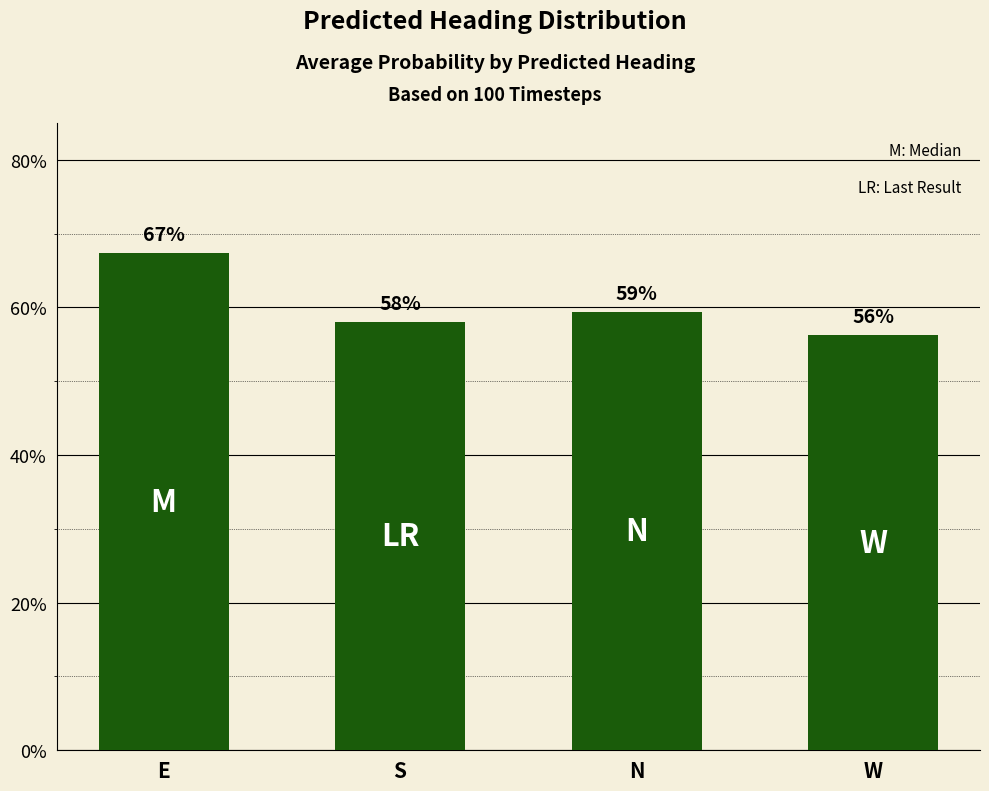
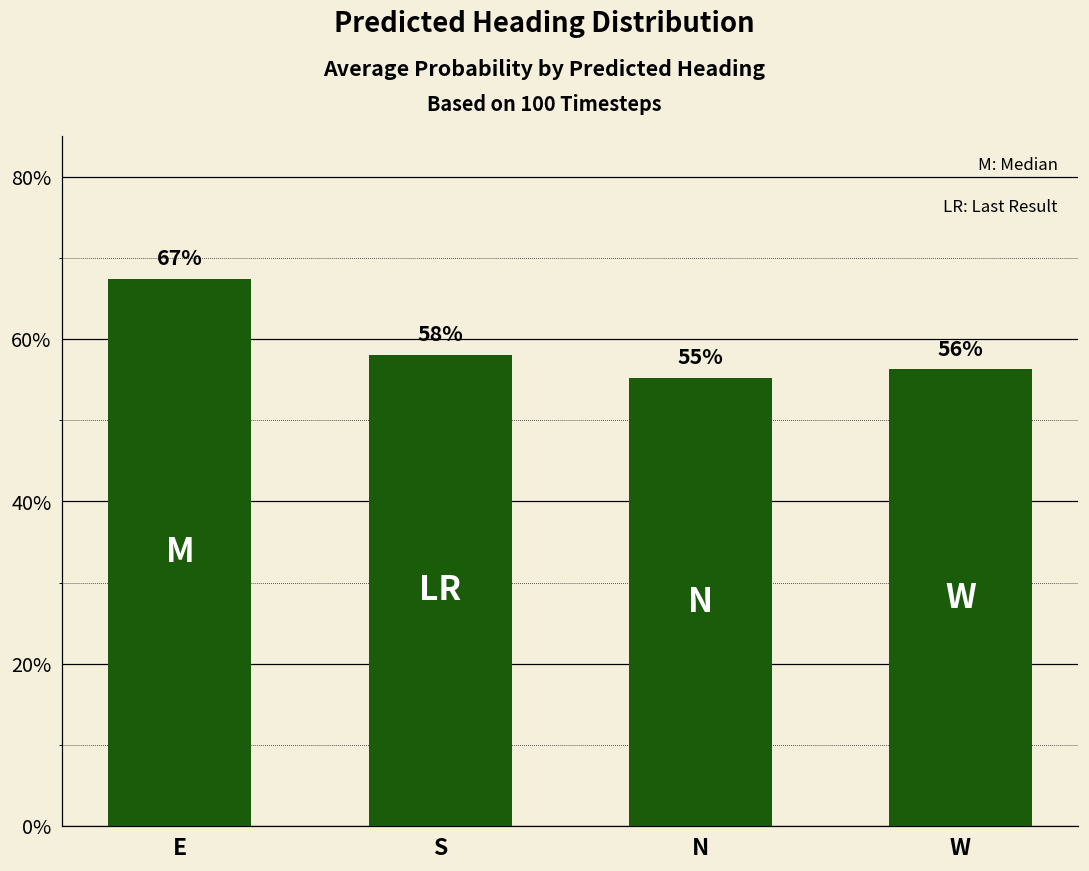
  {
    "E": "67%",
    "S": "58%",
-   "N": "59%",
+   "N": "55%",
    "W": "56%"
  }
